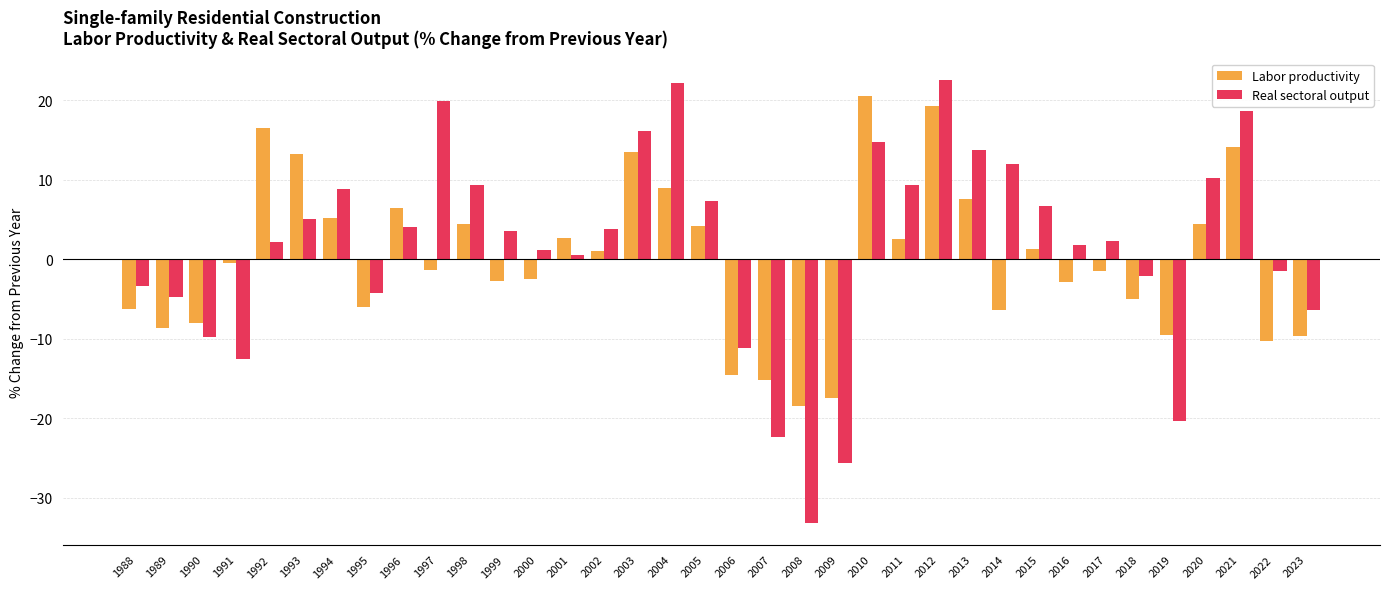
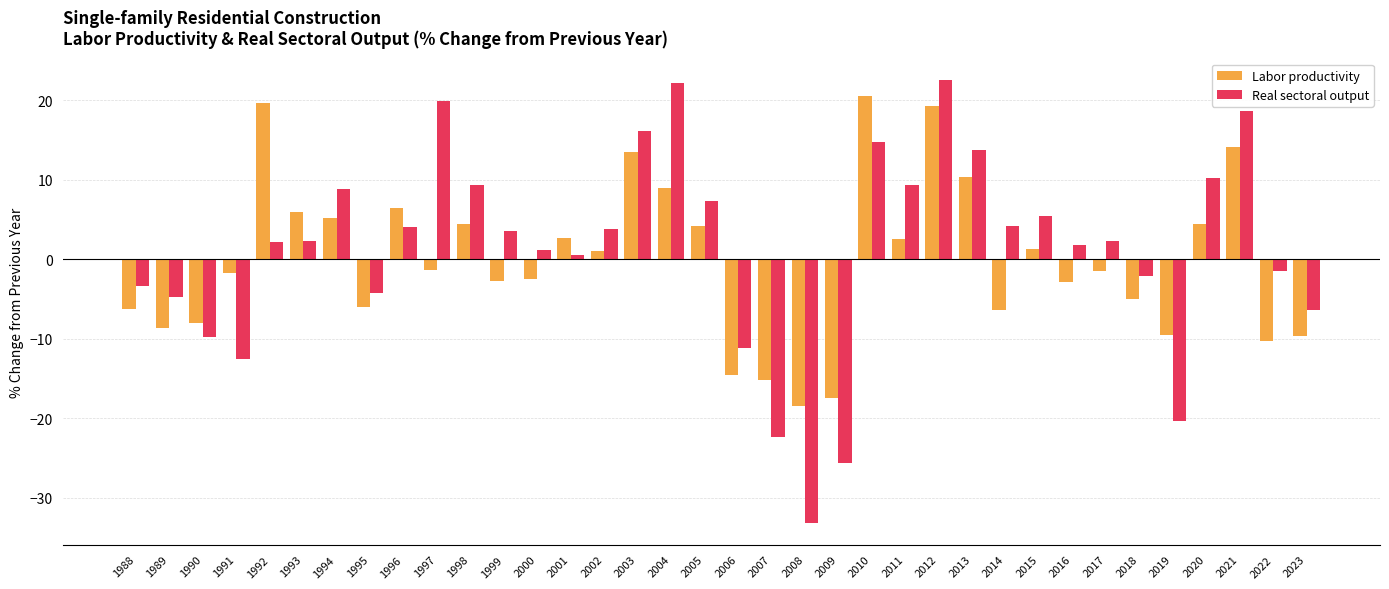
  {
    "Labor productivity": {
      "1988": -6,
      "1989": -9,
      "1990": -8,
-     "1991": -1,
-     "1992": 17,
-     "1993": 13,
+     "1991": -2,
+     "1992": 20,
+     "1993": 6,
      "1994": 5,
      "1995": -6,
      "1996": 6,
      "1997": -1,
      "1998": 5,
      "1999": -3,
      "2000": -3,
      "2001": 3,
      "2002": 1,
      "2003": 14,
      "2004": 9,
      "2005": 4,
      "2006": -15,
      "2007": -15,
      "2008": -18,
      "2009": -17,
      "2010": 21,
      "2011": 3,
      "2012": 19,
-     "2013": 8,
+     "2013": 10,
      "2014": -6,
      "2015": 1,
      "2016": -3,
      "2017": -2,
      "2018": -5,
      "2019": -10,
      "2020": 5,
      "2021": 14,
      "2022": -10,
      "2023": -10
    },
    "Real sectoral output": {
      "1988": -3,
      "1989": -5,
      "1990": -10,
      "1991": -13,
      "1992": 2,
-     "1993": 5,
+     "1993": 2,
      "1994": 9,
      "1995": -4,
      "1996": 4,
      "1997": 20,
      "1998": 9,
      "1999": 4,
      "2000": 1,
      "2001": 1,
      "2002": 4,
      "2003": 16,
      "2004": 22,
      "2005": 7,
      "2006": -11,
      "2007": -22,
      "2008": -33,
      "2009": -26,
      "2010": 15,
      "2011": 9,
      "2012": 23,
      "2013": 14,
-     "2014": 12,
-     "2015": 7,
+     "2014": 4,
+     "2015": 5,
      "2016": 2,
      "2017": 2,
      "2018": -2,
      "2019": -20,
      "2020": 10,
      "2021": 19,
      "2022": -2,
      "2023": -6
    }
  }
